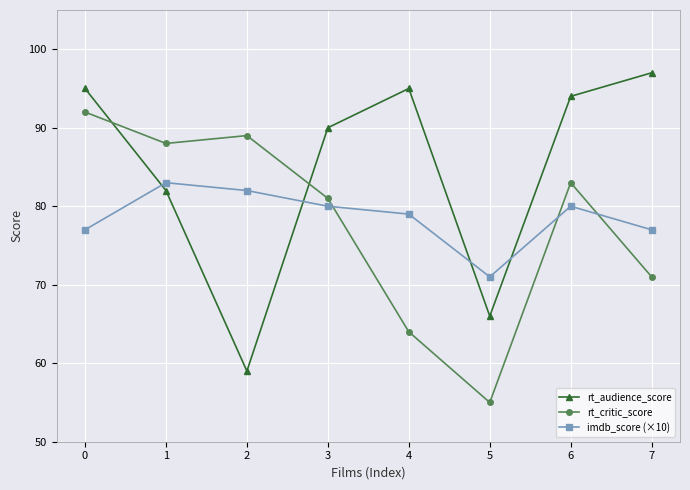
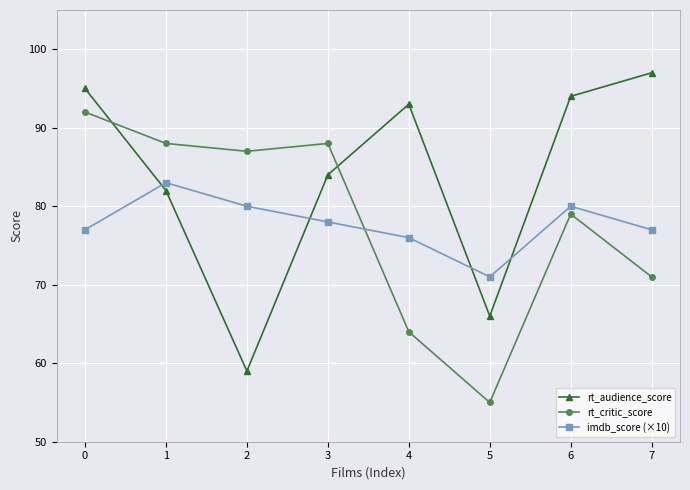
  {
    "rt_audience_score": {
      "0": 95,
      "1": 82,
      "2": 59,
-     "3": 90,
-     "4": 95,
+     "3": 84,
+     "4": 93,
      "5": 66,
      "6": 94,
      "7": 97
    },
    "rt_critic_score": {
      "0": 92,
      "1": 88,
-     "2": 89,
-     "3": 81,
+     "2": 87,
+     "3": 88,
      "4": 64,
      "5": 55,
-     "6": 83,
+     "6": 79,
      "7": 71
    },
    "imdb_score (×10)": {
      "0": 77,
      "1": 83,
-     "2": 82,
-     "3": 80,
-     "4": 79,
+     "2": 80,
+     "3": 78,
+     "4": 76,
      "5": 71,
      "6": 80,
      "7": 77
    }
  }
